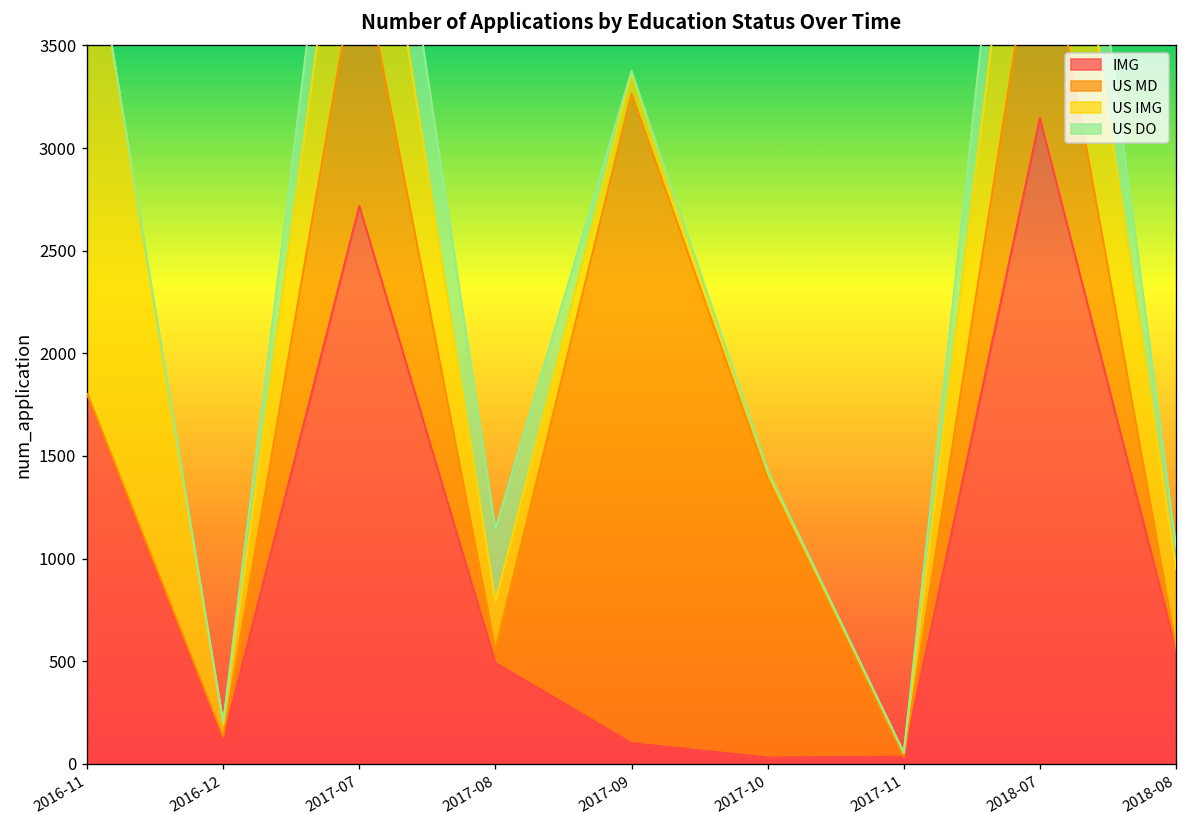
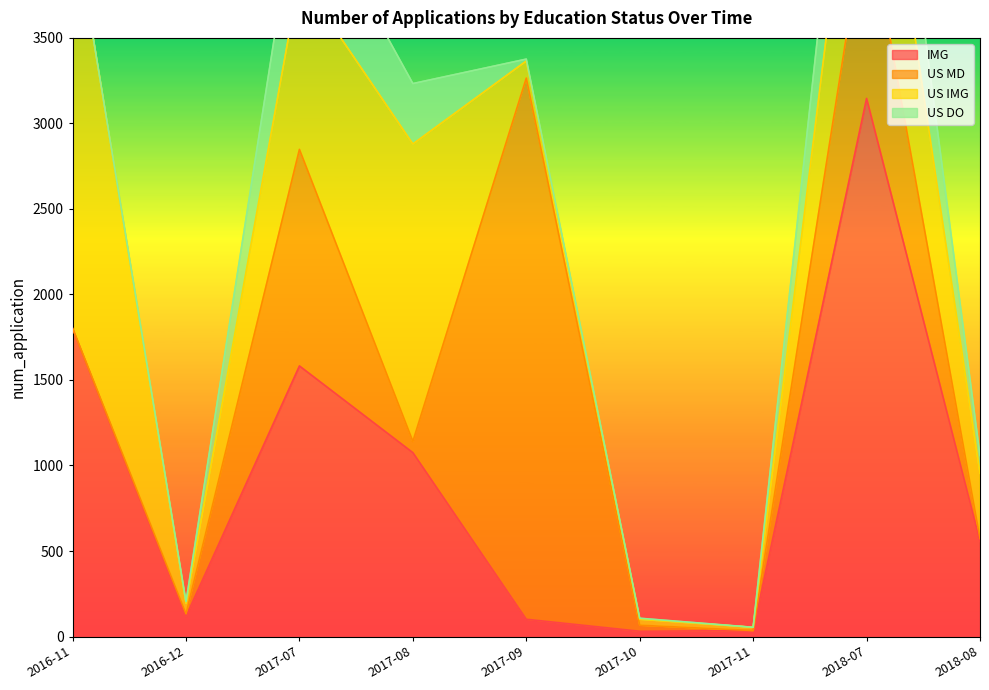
  {
    "IMG": {
-     "2017-07": 2720,
-     "2017-08": 490,
+     "2017-07": 1580,
+     "2017-08": 1080,
      "2017-09": 100,
      "2017-10": 30,
      "2018-07": 3150,
      "2018-08": 560
    },
    "US MD": {
      "2017-08": 70,
      "2017-09": 3160,
-     "2017-10": 1360,
+     "2017-10": 40,
      "2018-08": 20
    },
    "US IMG": {
-     "2017-08": 240,
+     "2017-08": 1740,
      "2018-08": 380
    },
    "US DO": {
      "2017-08": 350,
      "2018-08": 100
    }
  }
